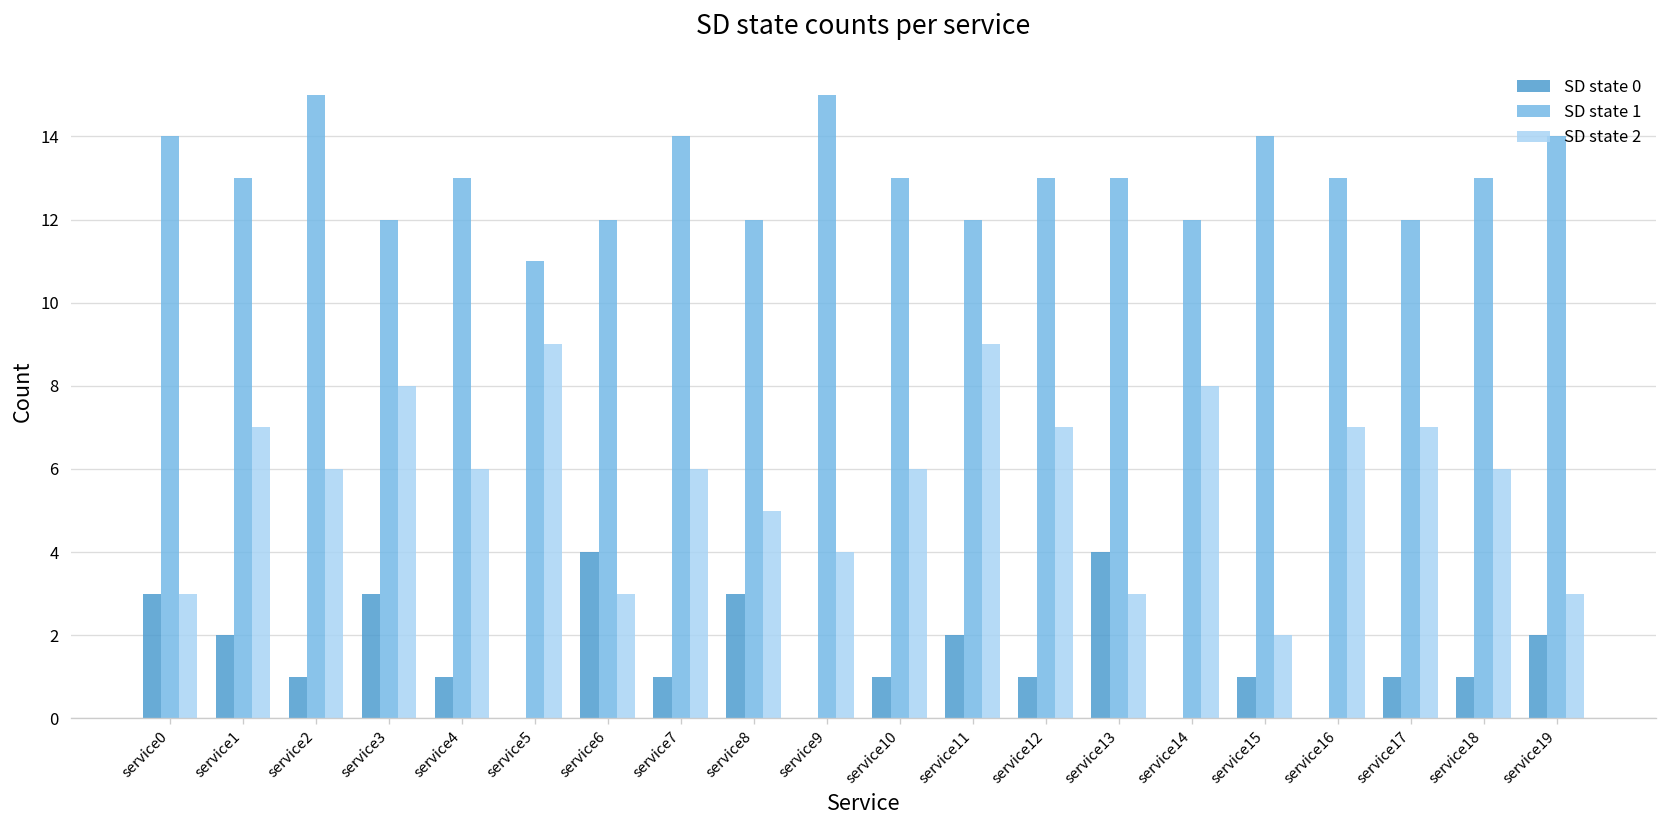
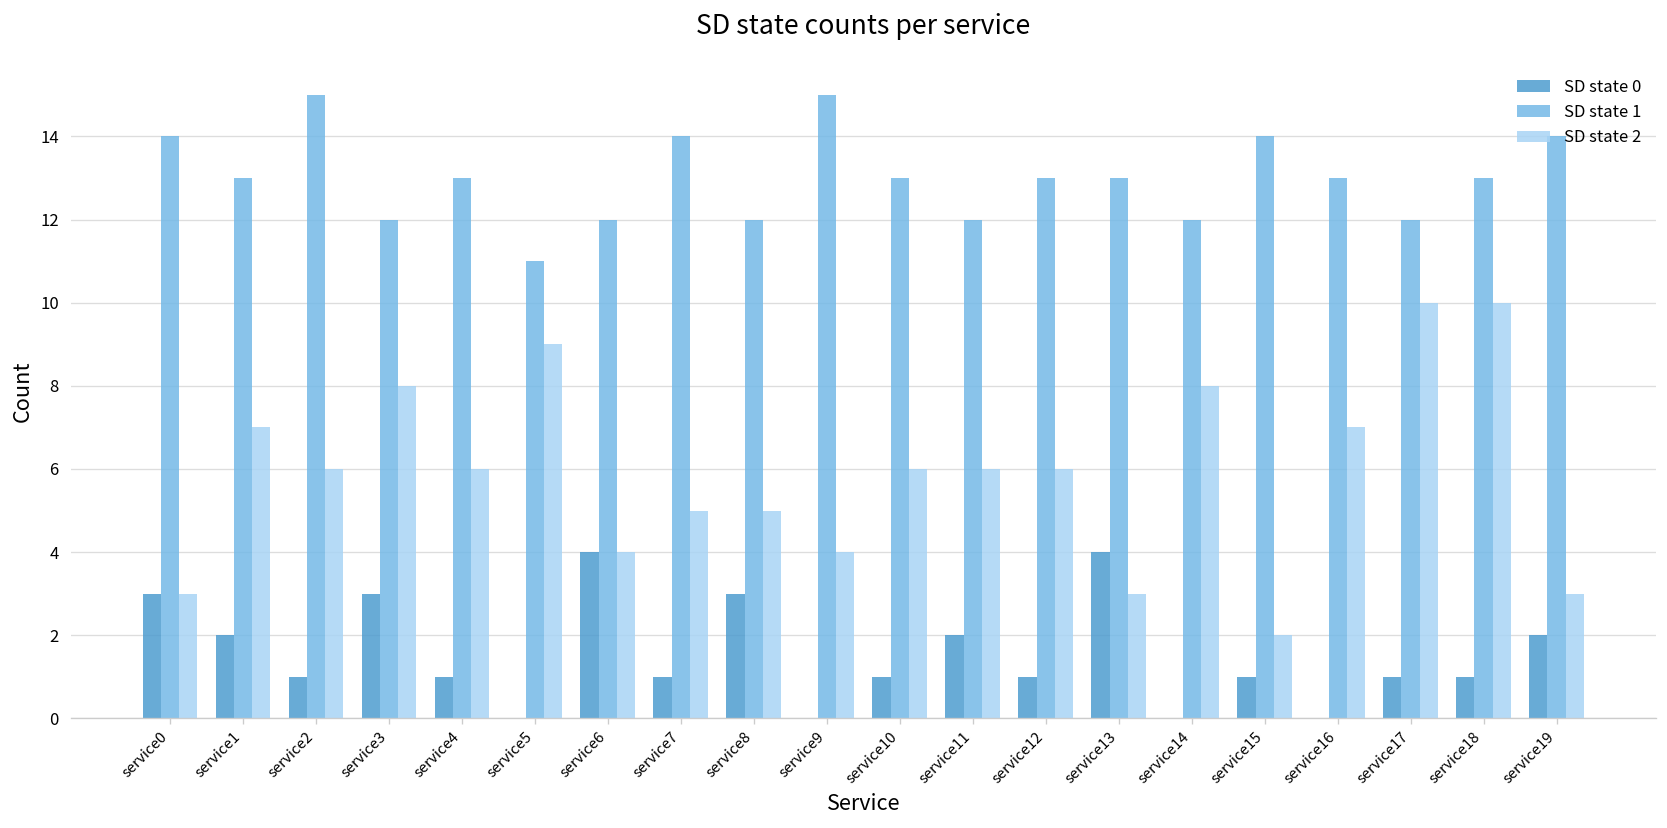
  {
    "SD state 2": {
      "service0": 3,
      "service1": 7,
      "service2": 6,
      "service3": 8,
      "service4": 6,
      "service5": 9,
-     "service6": 3,
-     "service7": 6,
+     "service6": 4,
+     "service7": 5,
      "service8": 5,
      "service9": 4,
      "service10": 6,
-     "service11": 9,
-     "service12": 7,
+     "service11": 6,
+     "service12": 6,
      "service13": 3,
      "service14": 8,
      "service15": 2,
      "service16": 7,
-     "service17": 7,
-     "service18": 6,
+     "service17": 10,
+     "service18": 10,
      "service19": 3
    }
  }
